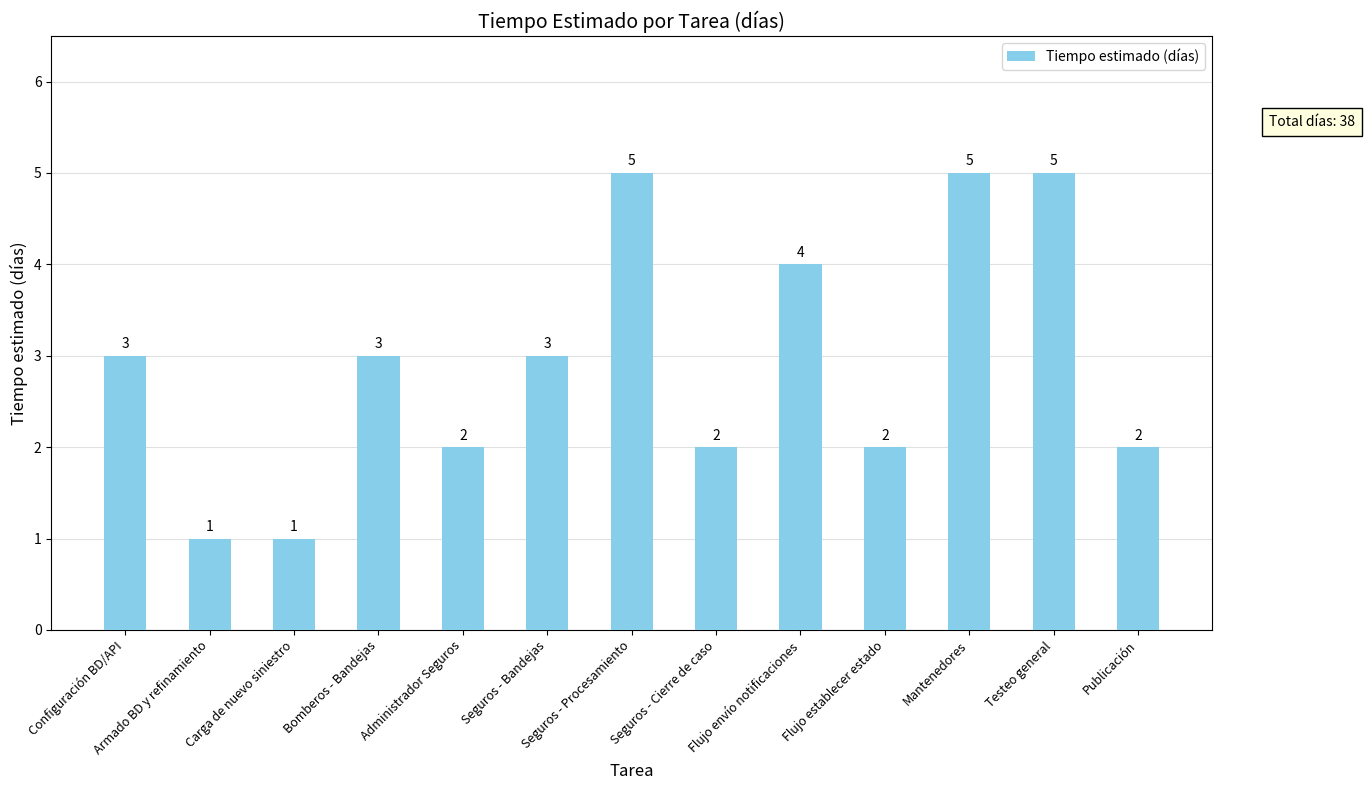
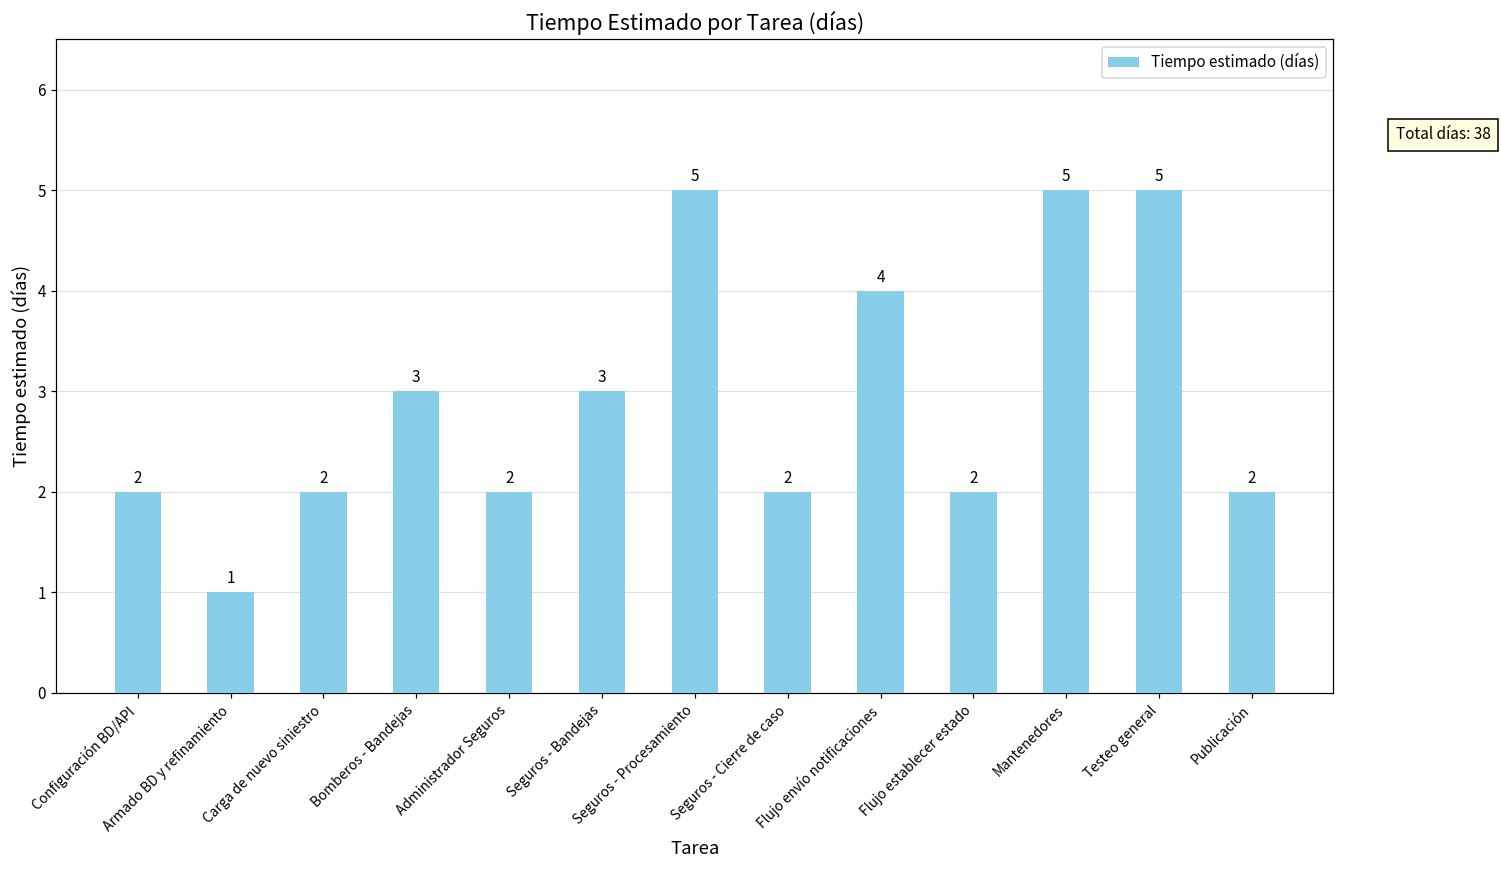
  {
-   "Configuración BD/API": 3,
+   "Configuración BD/API": 2,
    "Armado BD y refinamiento": 1,
-   "Carga de nuevo siniestro": 1,
+   "Carga de nuevo siniestro": 2,
    "Bomberos - Bandejas": 3,
    "Administrador Seguros": 2,
    "Seguros - Bandejas": 3,
    "Seguros - Procesamiento": 5,
    "Seguros - Cierre de caso": 2,
    "Flujo envío notificaciones": 4,
    "Flujo establecer estado": 2,
    "Mantenedores": 5,
    "Testeo general": 5,
    "Publicación": 2
  }
